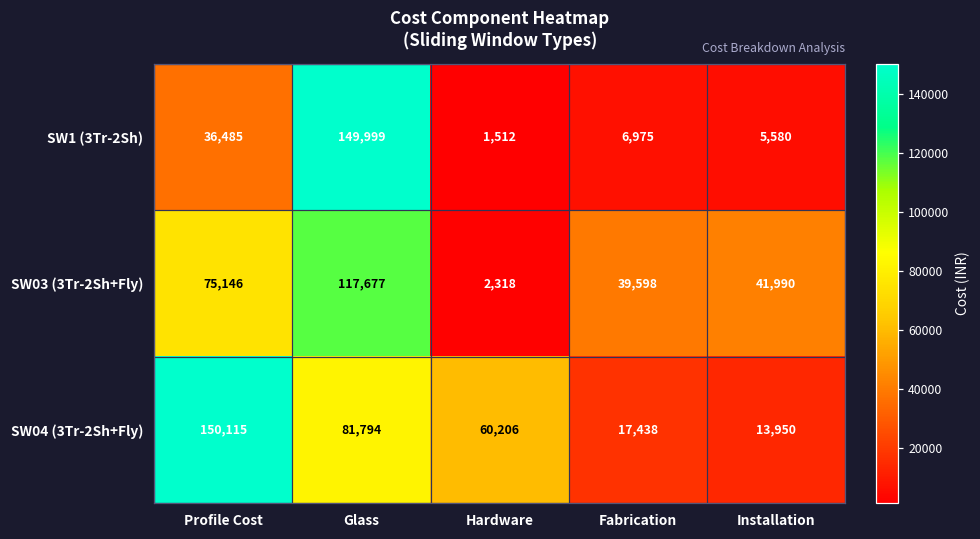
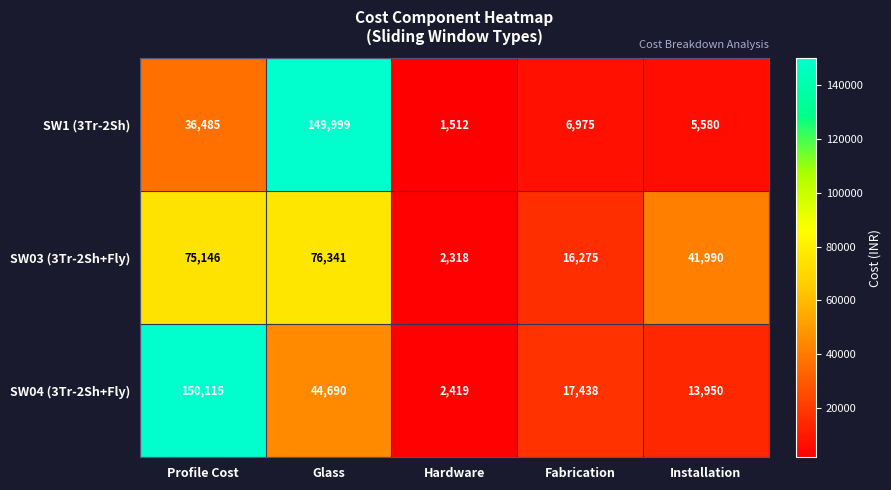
  {
    "SW1 (3Tr-2Sh)": {
      "Profile Cost": "36,485",
      "Glass": "149,999",
      "Hardware": "1,512",
      "Fabrication": "6,975",
      "Installation": "5,580"
    },
    "SW03 (3Tr-2Sh+Fly)": {
      "Profile Cost": "75,146",
-     "Glass": "117,677",
+     "Glass": "76,341",
      "Hardware": "2,318",
-     "Fabrication": "39,598",
+     "Fabrication": "16,275",
      "Installation": "41,990"
    },
    "SW04 (3Tr-2Sh+Fly)": {
      "Profile Cost": "150,115",
-     "Glass": "81,794",
-     "Hardware": "60,206",
+     "Glass": "44,690",
+     "Hardware": "2,419",
      "Fabrication": "17,438",
      "Installation": "13,950"
    }
  }
